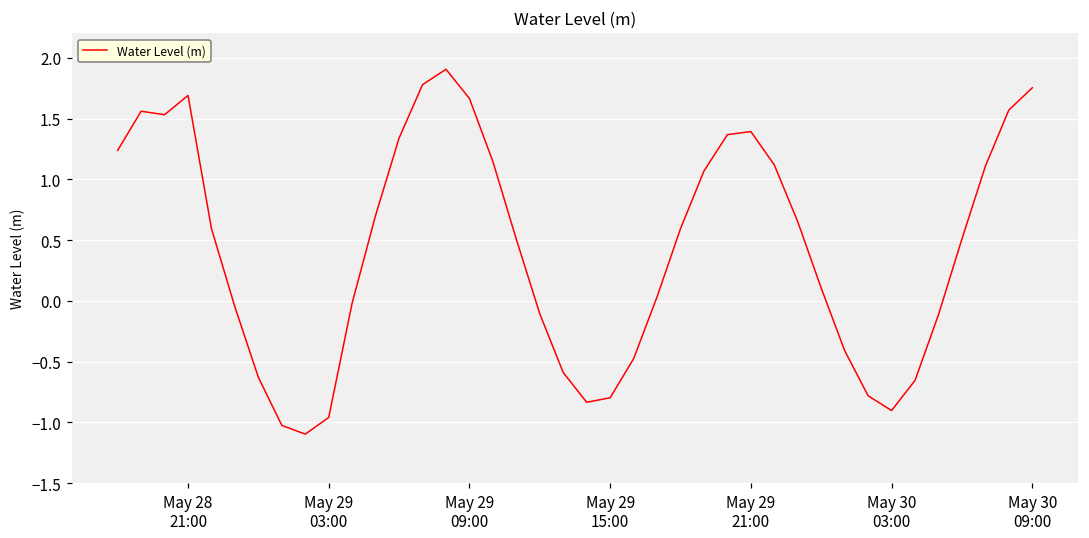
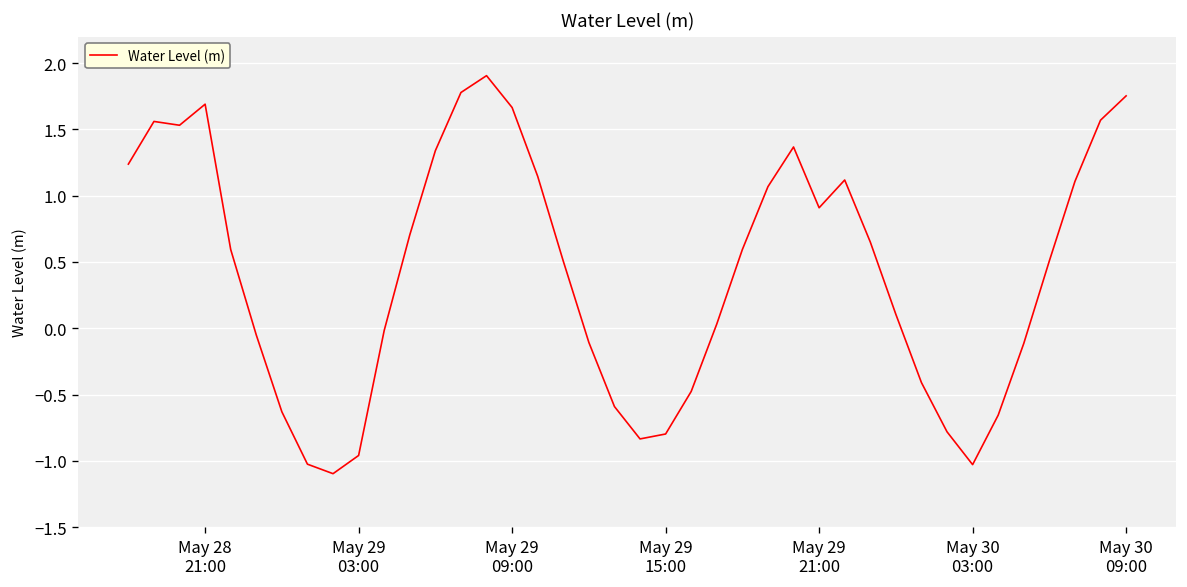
  {
    "May 28 21:00": 1.69,
    "May 29 03:00": -0.96,
    "May 29 09:00": 1.66,
    "May 29 15:00": -0.80,
-   "May 29 21:00": 1.39,
-   "May 30 03:00": -0.90,
+   "May 29 21:00": 0.91,
+   "May 30 03:00": -1.03,
    "May 30 09:00": 1.75
  }
